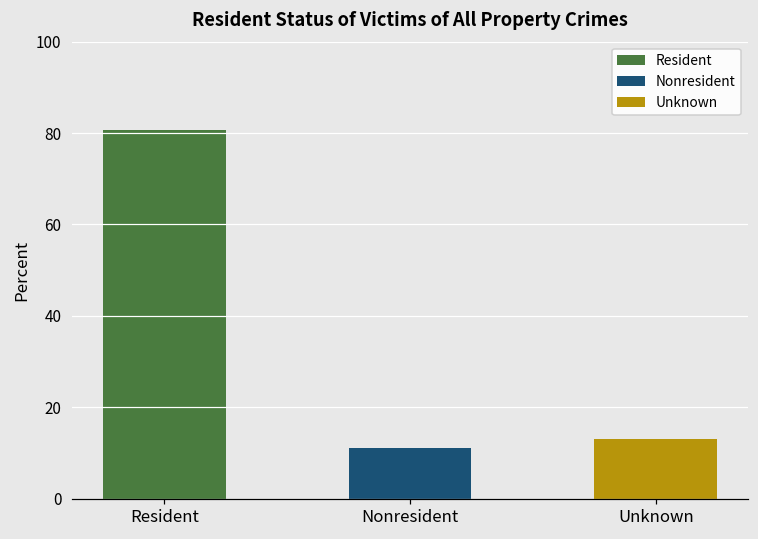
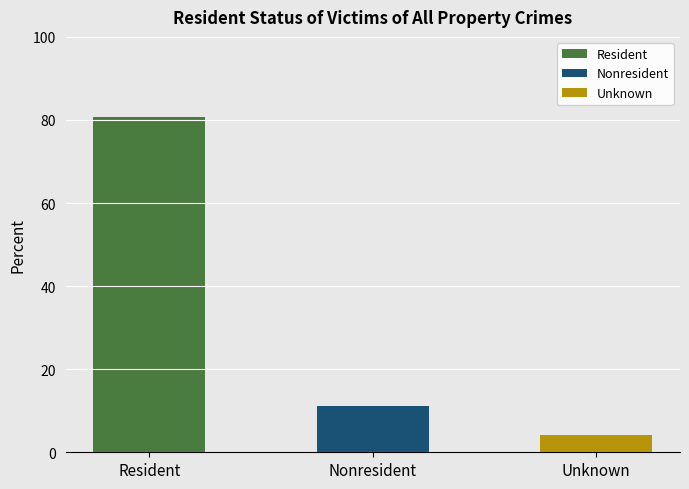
  {
    "Resident": 81,
    "Nonresident": 11,
-   "Unknown": 13
+   "Unknown": 4
  }
